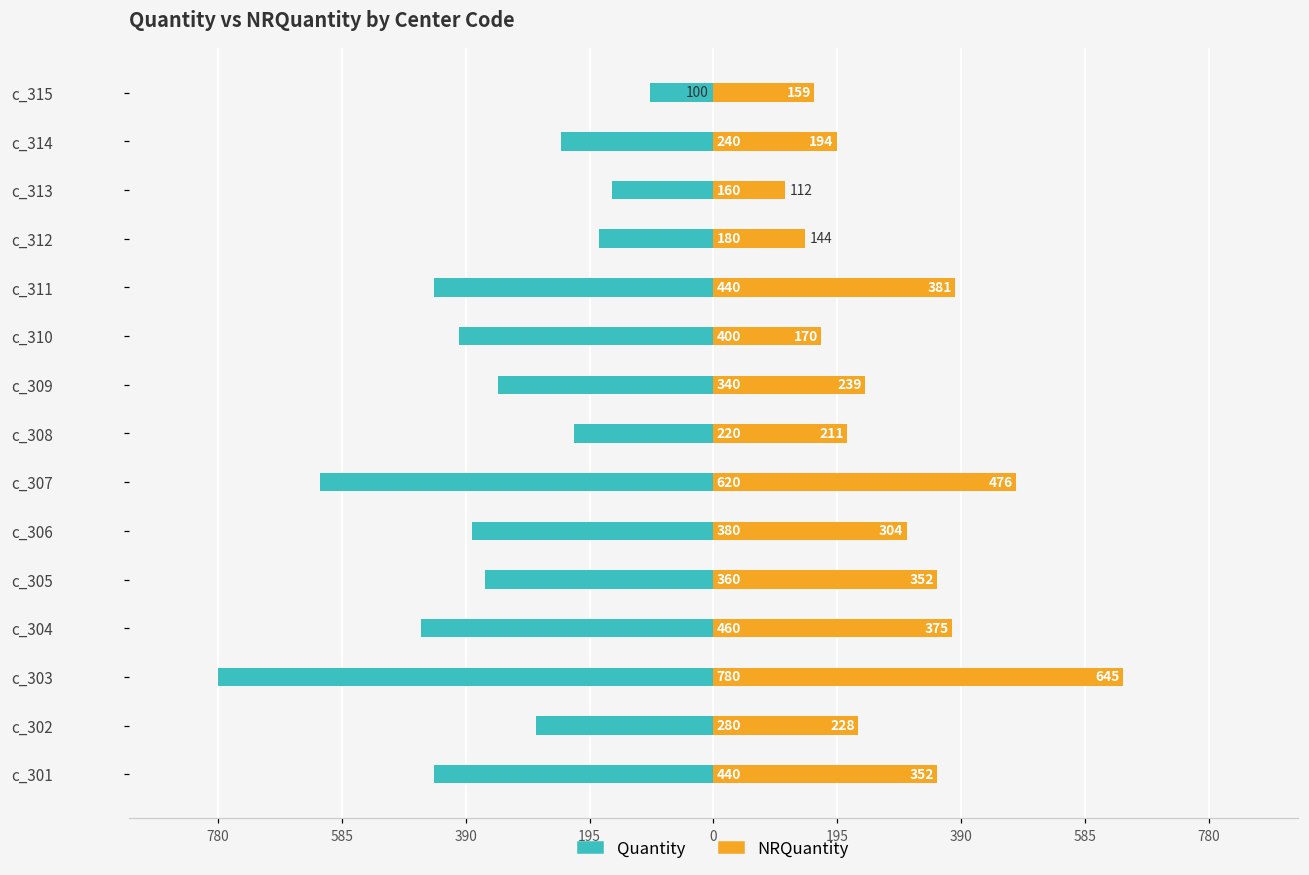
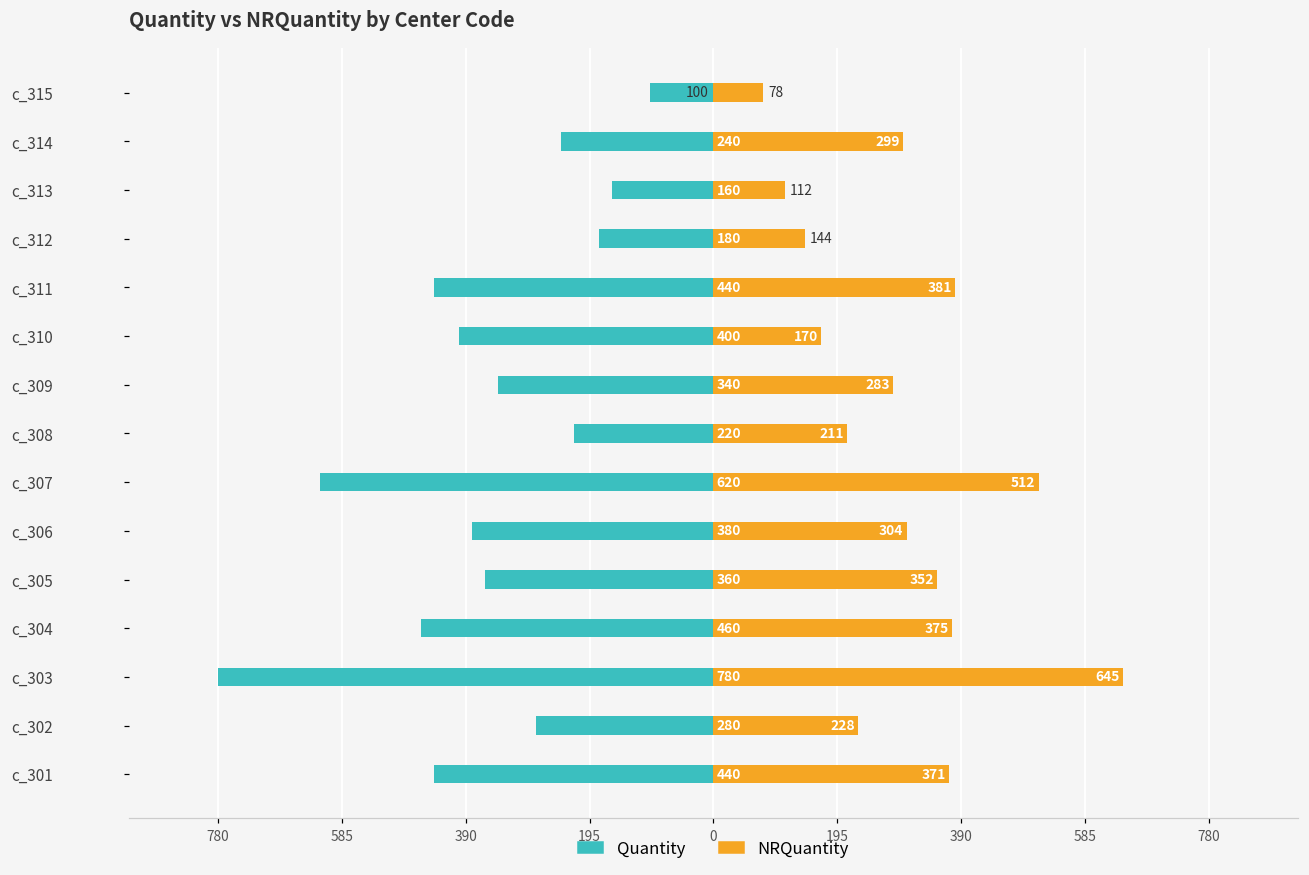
  {
    "NRQuantity": {
-     "c_315": 159,
-     "c_314": 194,
+     "c_315": 78,
+     "c_314": 299,
      "c_313": 112,
      "c_312": 144,
      "c_311": 381,
      "c_310": 170,
-     "c_309": 239,
+     "c_309": 283,
      "c_308": 211,
-     "c_307": 476,
+     "c_307": 512,
      "c_306": 304,
      "c_305": 352,
      "c_304": 375,
      "c_303": 645,
      "c_302": 228,
-     "c_301": 352
+     "c_301": 371
    }
  }
